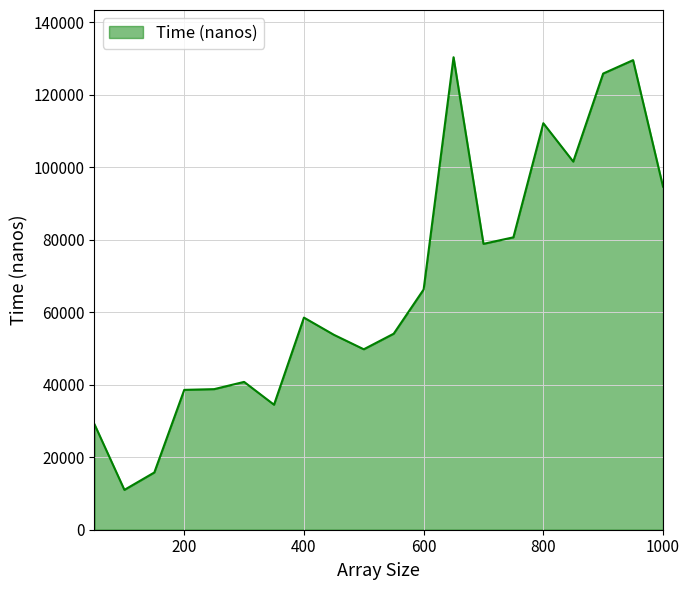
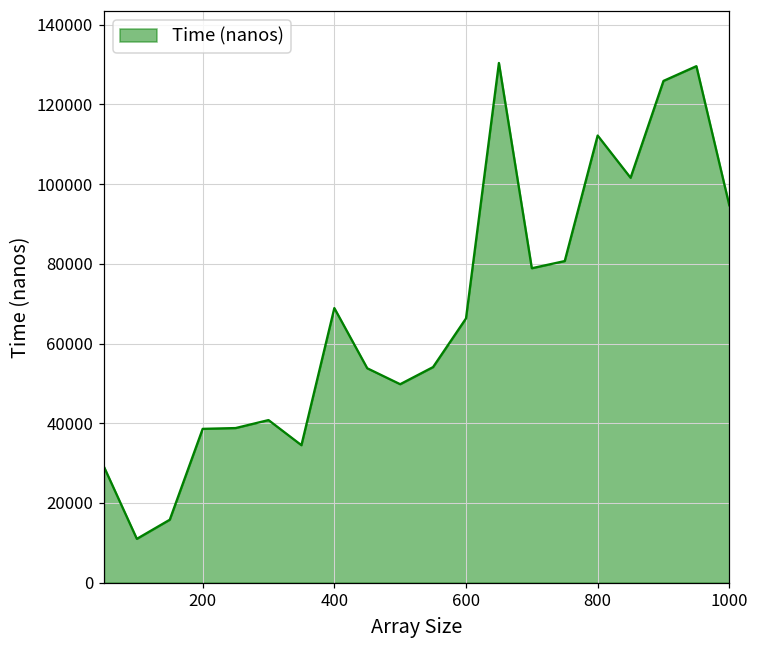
  {
    "200": 39000,
-   "400": 59000,
+   "400": 69000,
    "600": 66000,
    "800": 112000,
    "1000": 95000
  }
